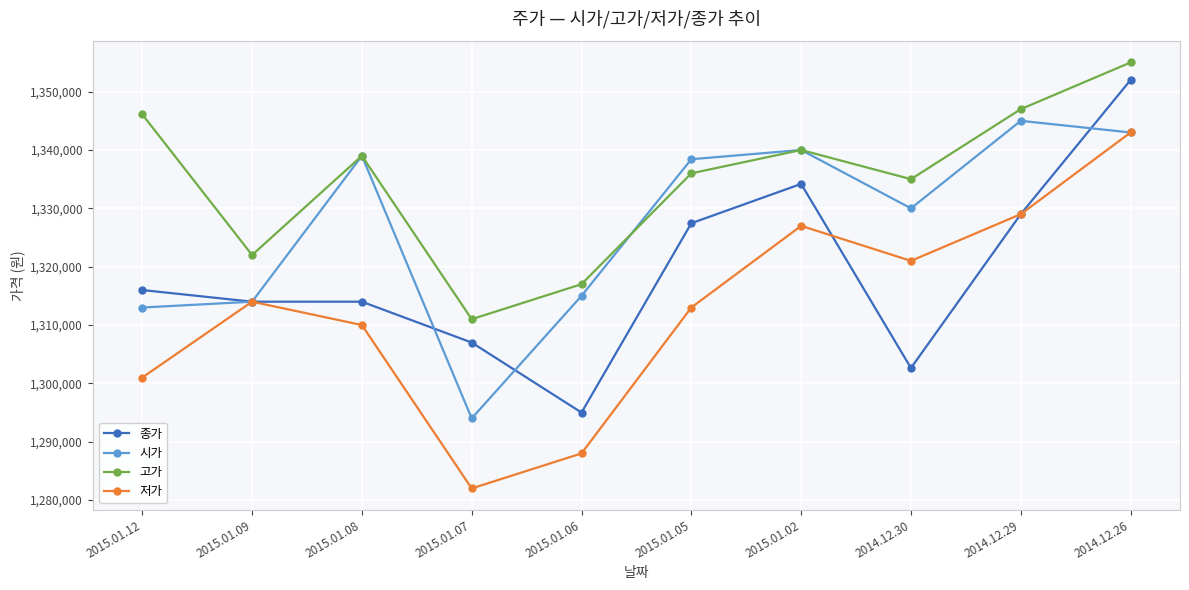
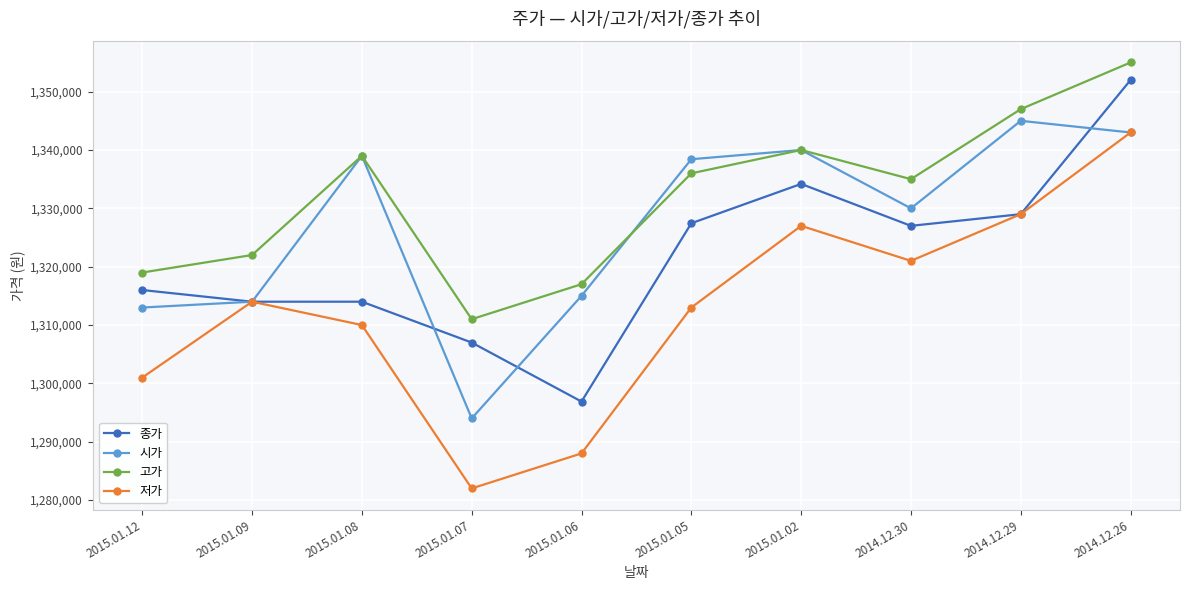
  {
    "종가": {
      "2015.01.12": "1,316,000",
      "2015.01.08": "1,314,000",
      "2015.01.07": "1,307,000",
-     "2015.01.06": "1,295,000",
+     "2015.01.06": "1,297,000",
      "2015.01.05": "1,327,000",
      "2015.01.02": "1,334,000",
-     "2014.12.30": "1,303,000",
+     "2014.12.30": "1,327,000",
      "2014.12.26": "1,352,000"
    },
    "시가": {
      "2015.01.12": "1,313,000",
      "2015.01.07": "1,294,000",
      "2015.01.06": "1,315,000",
      "2015.01.05": "1,338,000",
      "2014.12.30": "1,330,000",
      "2014.12.29": "1,345,000"
    },
    "고가": {
-     "2015.01.12": "1,346,000",
+     "2015.01.12": "1,319,000",
      "2015.01.09": "1,322,000",
      "2015.01.07": "1,311,000",
      "2015.01.06": "1,317,000",
      "2015.01.05": "1,336,000",
      "2014.12.30": "1,335,000",
      "2014.12.29": "1,347,000",
      "2014.12.26": "1,355,000"
    },
    "저가": {
      "2015.01.12": "1,301,000",
      "2015.01.08": "1,310,000",
      "2015.01.07": "1,282,000",
      "2015.01.06": "1,288,000",
      "2015.01.05": "1,313,000",
      "2015.01.02": "1,327,000",
      "2014.12.30": "1,321,000"
    }
  }
